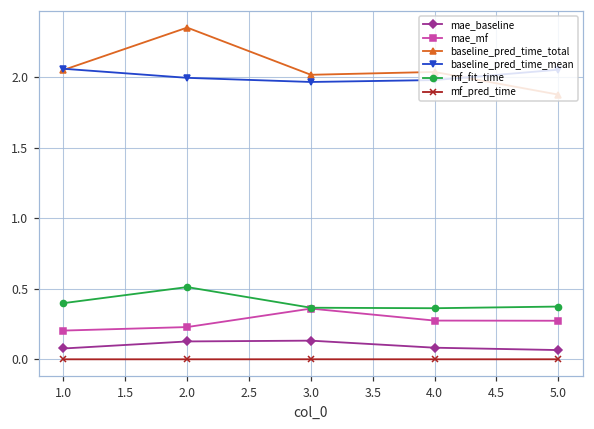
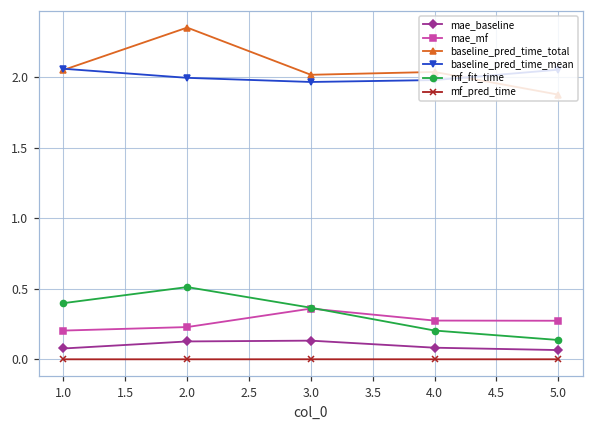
  {
    "baseline_pred_time_total": {
      "2.0": 2.35,
      "3.0": 2.02
    },
    "baseline_pred_time_mean": {
      "2.0": 1.99,
      "3.0": 1.96
    },
    "mf_fit_time": {
      "1.0": 0.40,
      "2.0": 0.51,
-     "4.0": 0.36,
-     "5.0": 0.37
+     "4.0": 0.20,
+     "5.0": 0.14
    },
    "mf_pred_time": {
      "1.0": 0.00,
      "2.0": 0.00,
      "3.0": 0.00,
      "4.0": 0.00,
      "5.0": 0.00
    }
  }
